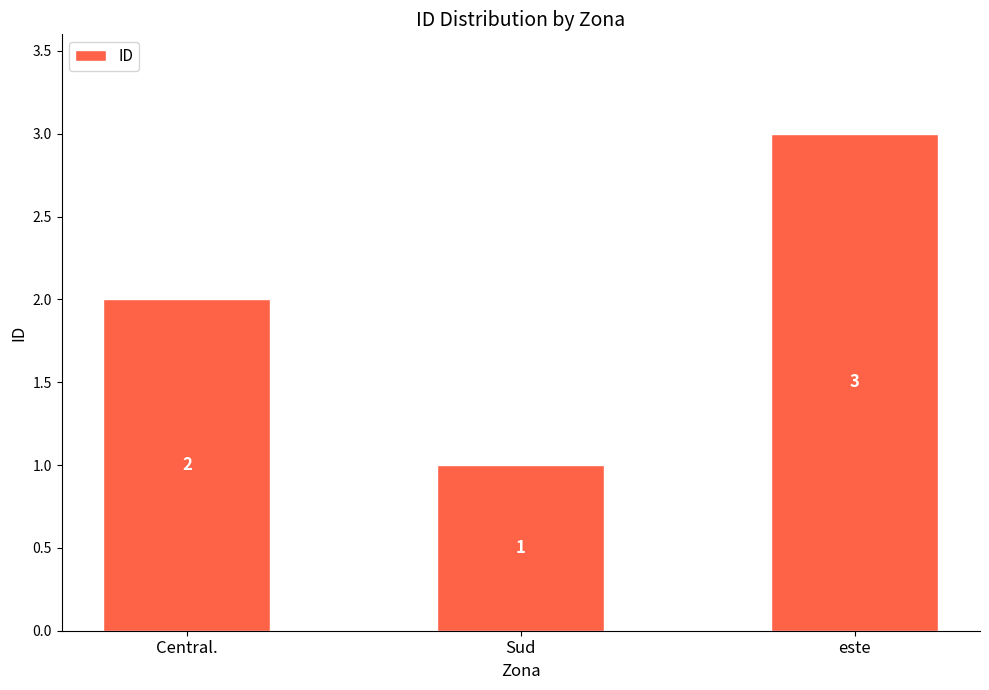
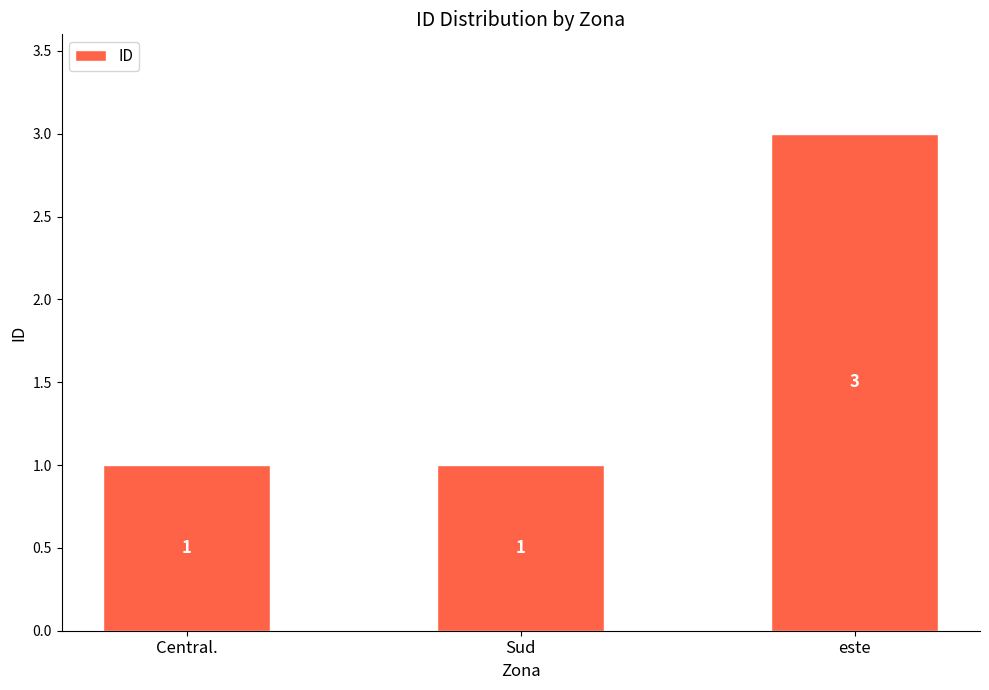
  {
-   "Central.": 2,
+   "Central.": 1,
    "Sud": 1,
    "este": 3
  }
